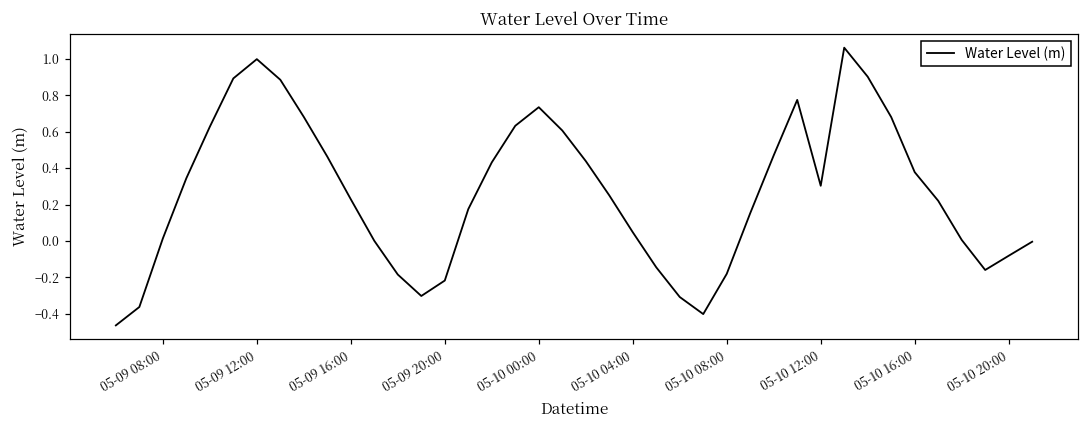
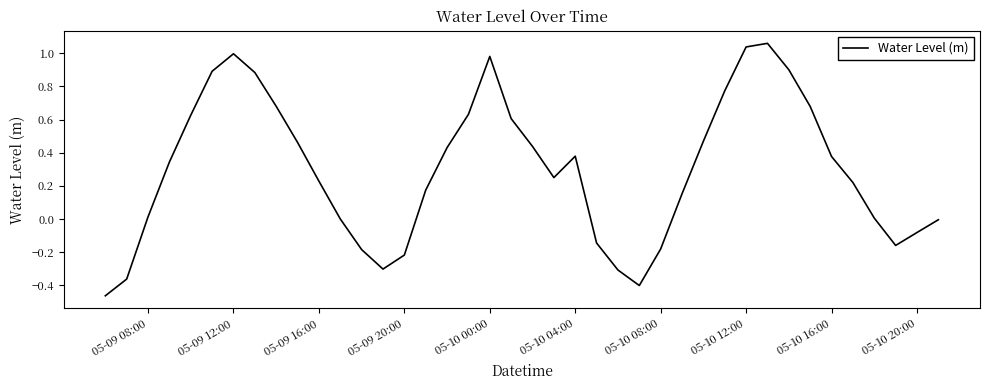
  {
    "05-09 08:00": 0.01,
    "05-09 12:00": 1.00,
    "05-09 16:00": 0.23,
    "05-09 20:00": -0.22,
-   "05-10 00:00": 0.73,
-   "05-10 04:00": 0.05,
+   "05-10 00:00": 0.98,
+   "05-10 04:00": 0.38,
    "05-10 08:00": -0.18,
-   "05-10 12:00": 0.30,
+   "05-10 12:00": 1.04,
    "05-10 16:00": 0.38,
    "05-10 20:00": -0.08
  }
